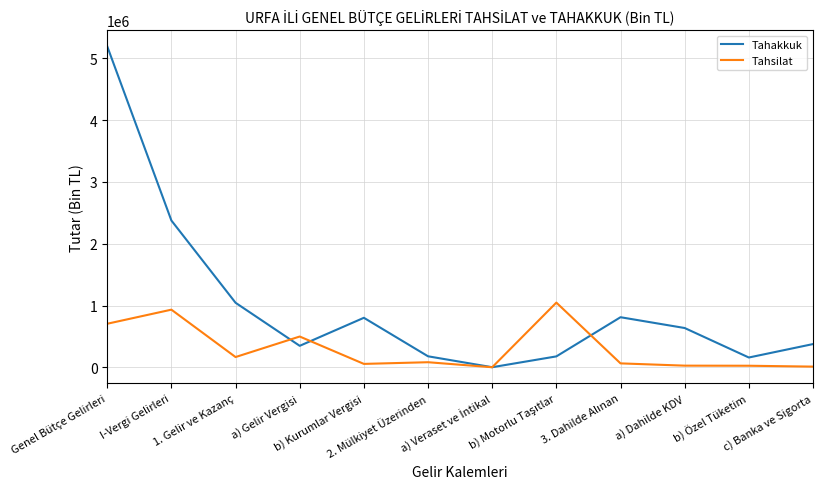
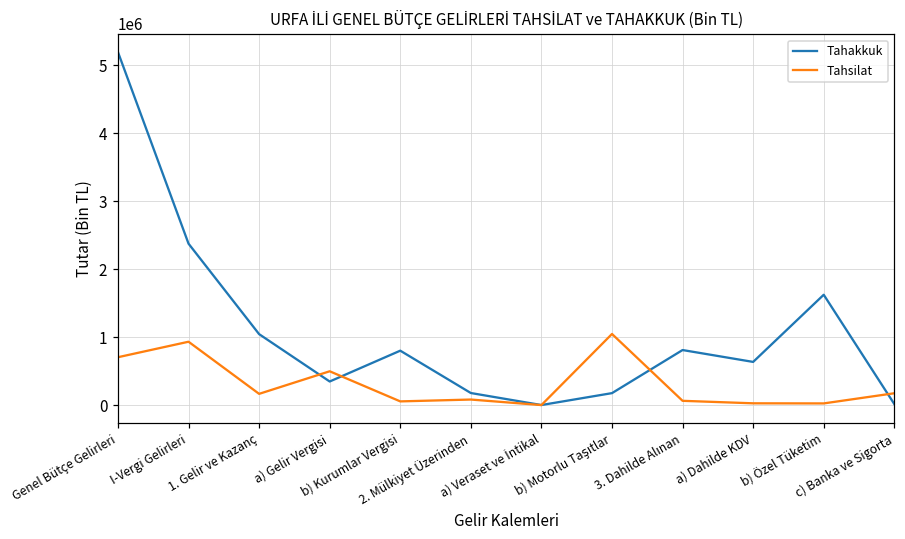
  {
    "Tahakkuk": {
      "Genel Bütçe Gelirleri": 5200000,
      "I-Vergi Gelirleri": 2400000,
      "1. Gelir ve Kazanç": 1000000,
      "a) Gelir Vergisi": 300000,
      "b) Kurumlar Vergisi": 800000,
      "2. Mülkiyet Üzerinden": 200000,
      "b) Motorlu Taşıtlar": 200000,
      "3. Dahilde Alınan": 800000,
      "a) Dahilde KDV": 600000,
-     "b) Özel Tüketim": 200000,
-     "c) Banka ve Sigorta": 400000
+     "b) Özel Tüketim": 1600000,
+     "c) Banka ve Sigorta": 0
    },
    "Tahsilat": {
      "Genel Bütçe Gelirleri": 700000,
      "I-Vergi Gelirleri": 900000,
      "1. Gelir ve Kazanç": 200000,
      "a) Gelir Vergisi": 500000,
      "b) Kurumlar Vergisi": 100000,
      "2. Mülkiyet Üzerinden": 100000,
      "b) Motorlu Taşıtlar": 1000000,
      "3. Dahilde Alınan": 100000,
      "a) Dahilde KDV": 0,
      "b) Özel Tüketim": 0,
-     "c) Banka ve Sigorta": 0
+     "c) Banka ve Sigorta": 200000
    }
  }
